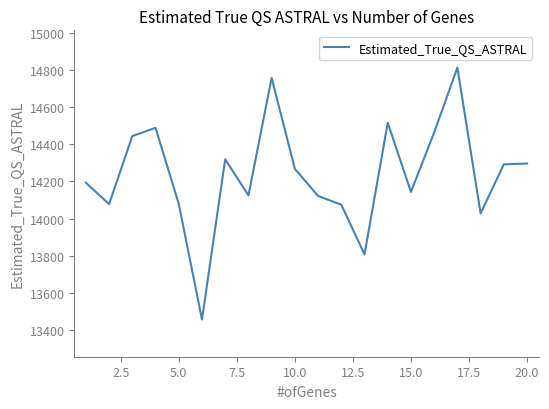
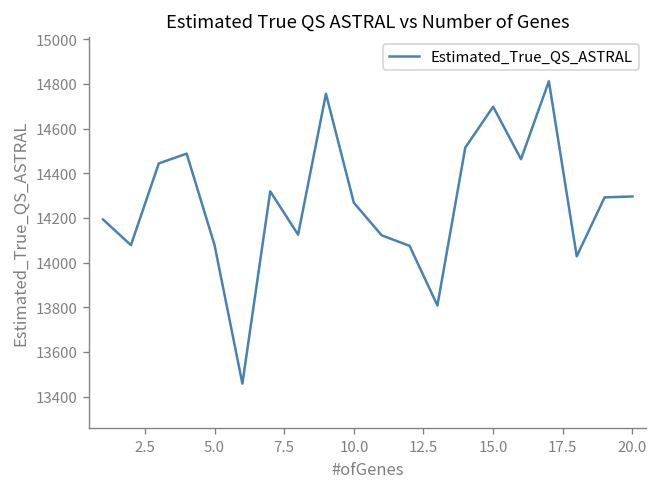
  {
    "5.0": 14080,
    "10.0": 14270,
-   "15.0": 14140,
+   "15.0": 14700,
    "20.0": 14300
  }
